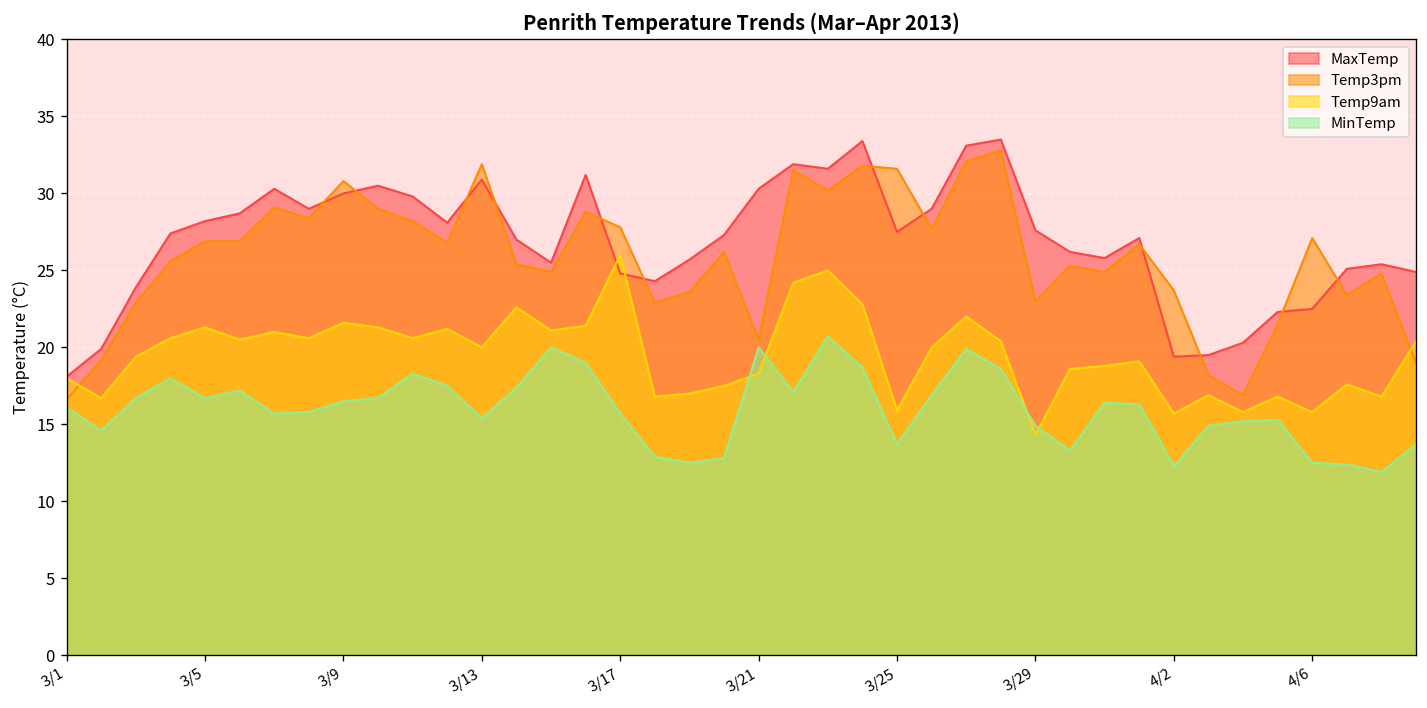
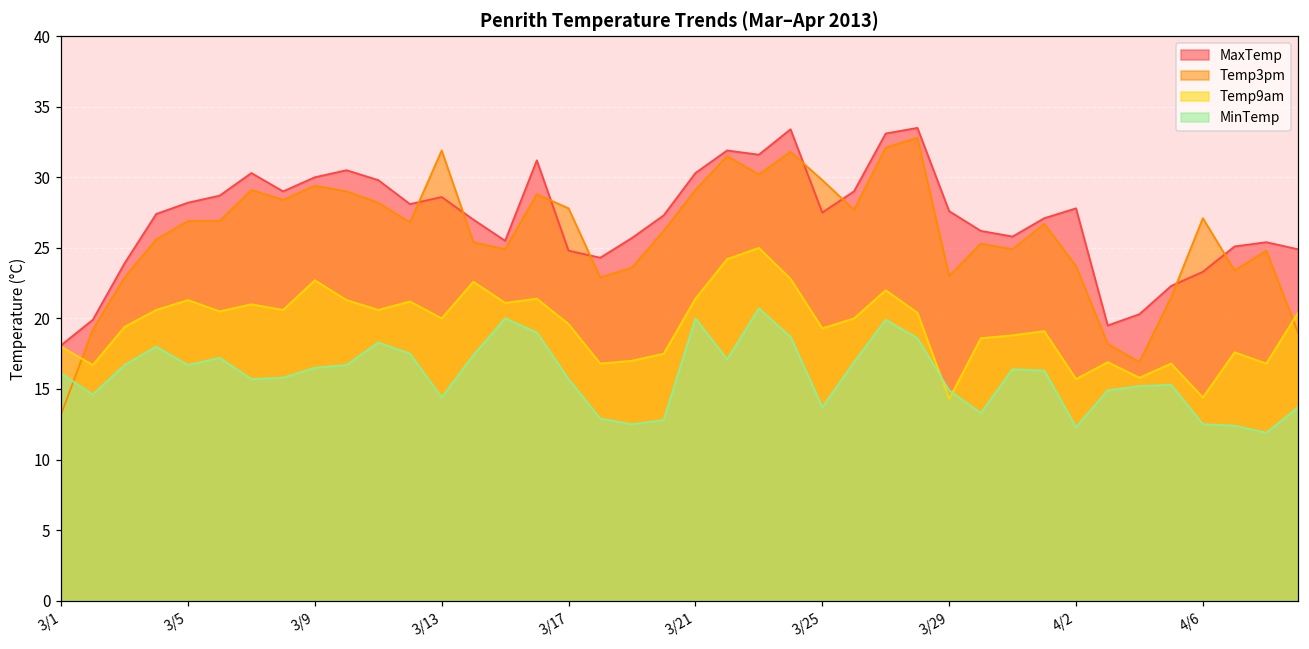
  {
    "MaxTemp": {
      "3/5": 28.2,
      "3/9": 30.0,
-     "3/13": 30.9,
+     "3/13": 28.6,
      "3/17": 24.8,
      "3/21": 30.3,
      "3/25": 27.5,
      "3/29": 27.6,
-     "4/2": 19.4,
-     "4/6": 22.5
+     "4/2": 27.8,
+     "4/6": 23.3
    },
    "Temp3pm": {
-     "3/1": 16.6,
+     "3/1": 13.2,
      "3/5": 26.9,
-     "3/9": 30.8,
+     "3/9": 29.4,
      "3/13": 31.9,
      "3/17": 27.8,
-     "3/21": 20.5,
-     "3/25": 31.6,
+     "3/21": 29.1,
+     "3/25": 29.8,
      "3/29": 23.0,
      "4/2": 23.7,
      "4/6": 27.1
    },
    "Temp9am": {
      "3/5": 21.3,
-     "3/9": 21.6,
+     "3/9": 22.7,
      "3/13": 20.0,
-     "3/17": 26.0,
-     "3/21": 18.3,
-     "3/25": 15.9,
+     "3/17": 19.6,
+     "3/21": 21.4,
+     "3/25": 19.3,
      "3/29": 14.3,
      "4/2": 15.7,
-     "4/6": 15.8
+     "4/6": 14.4
    },
    "MinTemp": {
      "3/1": 16.1,
      "3/5": 16.7,
      "3/9": 16.5,
-     "3/13": 15.4,
+     "3/13": 14.4,
      "3/17": 15.7,
      "3/21": 20.0,
      "3/25": 13.7,
      "3/29": 14.9,
      "4/2": 12.3,
      "4/6": 12.5
    }
  }
